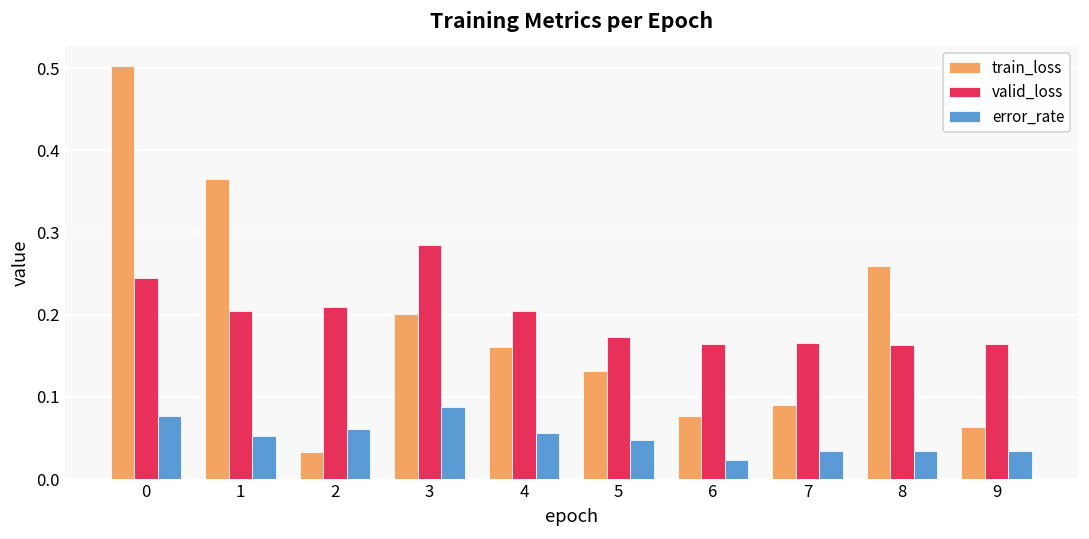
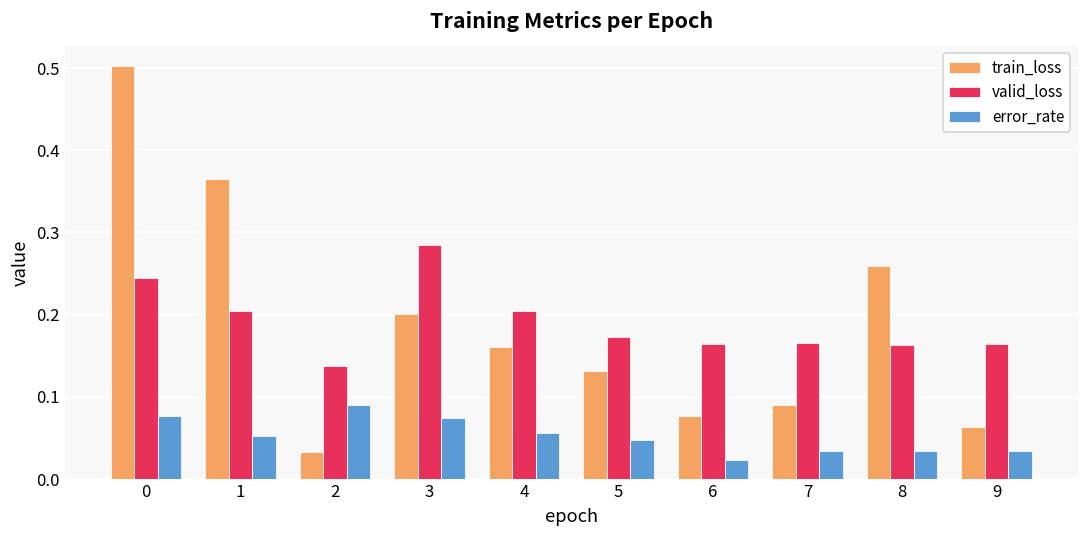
  {
    "train_loss": {
      "0": 0.50,
      "1": 0.37,
      "2": 0.03,
      "3": 0.20,
      "4": 0.16,
      "5": 0.13,
      "6": 0.08,
      "7": 0.09,
      "8": 0.26,
      "9": 0.06
    },
    "valid_loss": {
      "0": 0.24,
      "1": 0.21,
-     "2": 0.21,
+     "2": 0.14,
      "3": 0.28,
      "4": 0.20,
      "5": 0.17,
      "6": 0.16,
      "7": 0.17,
      "8": 0.16,
      "9": 0.16
    },
    "error_rate": {
      "0": 0.08,
      "1": 0.05,
-     "2": 0.06,
-     "3": 0.09,
+     "2": 0.09,
+     "3": 0.07,
      "4": 0.06,
      "5": 0.05,
      "6": 0.02,
      "7": 0.03,
      "8": 0.03,
      "9": 0.03
    }
  }
